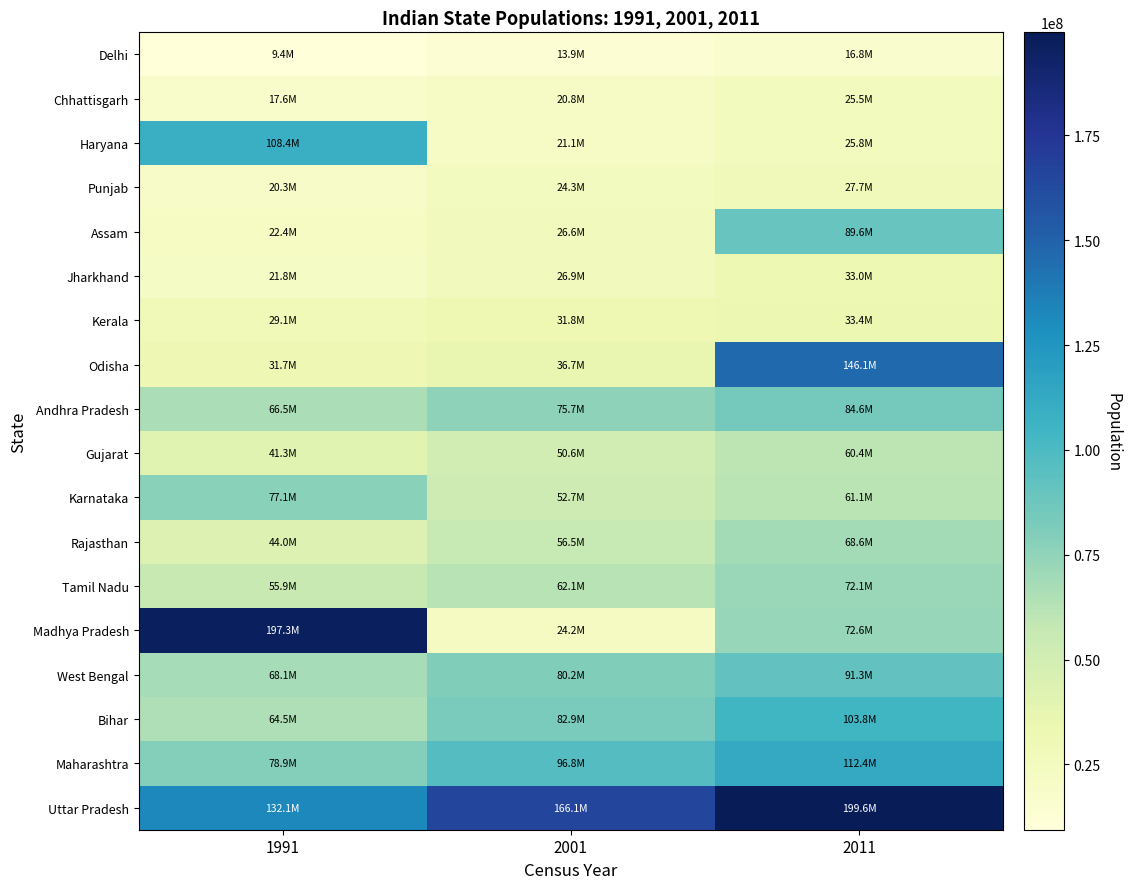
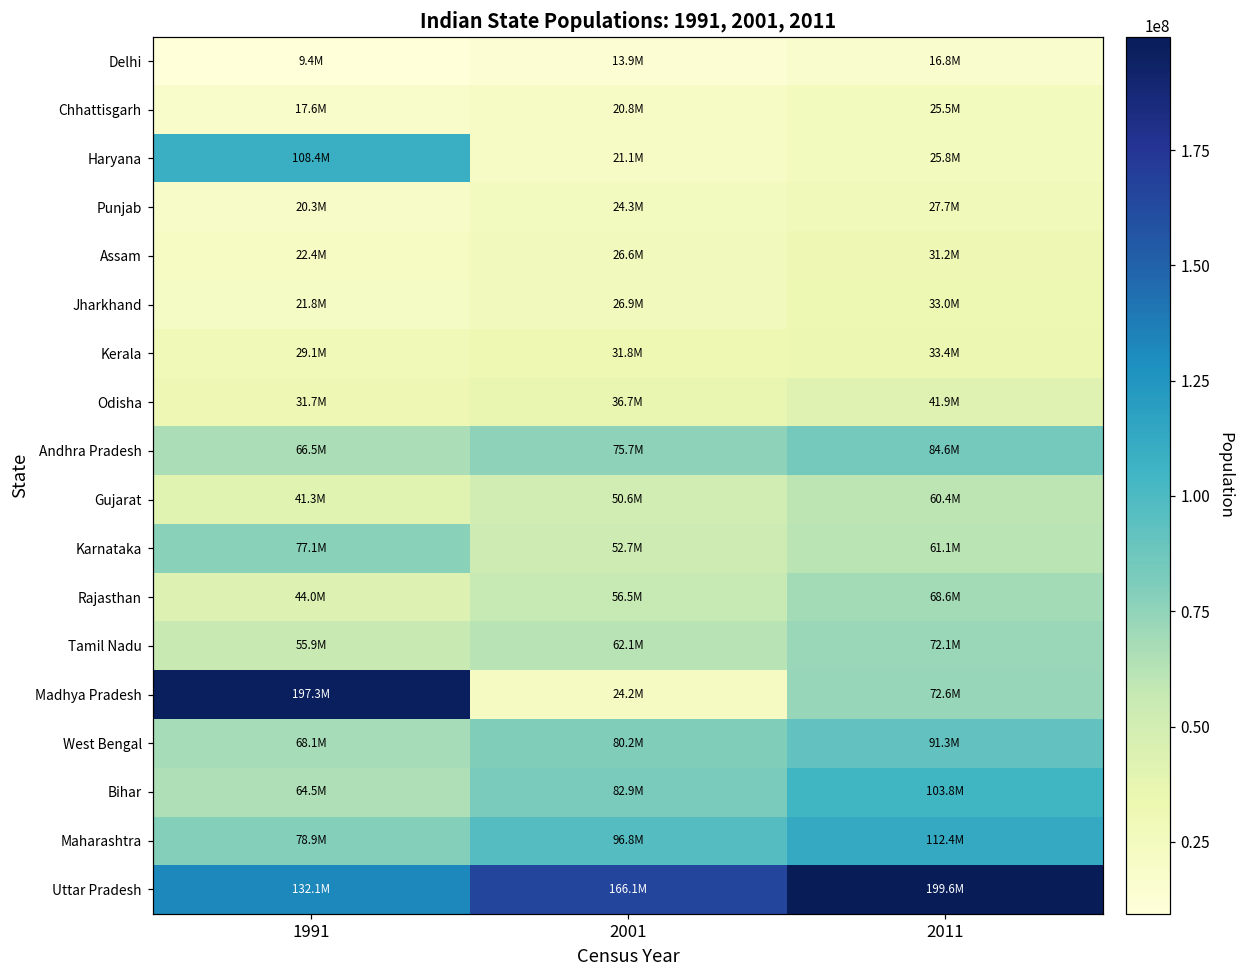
  {
    "Delhi": {
      "1991": "9.4M",
      "2001": "13.9M",
      "2011": "16.8M"
    },
    "Chhattisgarh": {
      "1991": "17.6M",
      "2001": "20.8M",
      "2011": "25.5M"
    },
    "Haryana": {
      "1991": "108.4M",
      "2001": "21.1M",
      "2011": "25.8M"
    },
    "Punjab": {
      "1991": "20.3M",
      "2001": "24.3M",
      "2011": "27.7M"
    },
    "Assam": {
      "1991": "22.4M",
      "2001": "26.6M",
-     "2011": "89.6M"
+     "2011": "31.2M"
    },
    "Jharkhand": {
      "1991": "21.8M",
      "2001": "26.9M",
      "2011": "33.0M"
    },
    "Kerala": {
      "1991": "29.1M",
      "2001": "31.8M",
      "2011": "33.4M"
    },
    "Odisha": {
      "1991": "31.7M",
      "2001": "36.7M",
-     "2011": "146.1M"
+     "2011": "41.9M"
    },
    "Andhra Pradesh": {
      "1991": "66.5M",
      "2001": "75.7M",
      "2011": "84.6M"
    },
    "Gujarat": {
      "1991": "41.3M",
      "2001": "50.6M",
      "2011": "60.4M"
    },
    "Karnataka": {
      "1991": "77.1M",
      "2001": "52.7M",
      "2011": "61.1M"
    },
    "Rajasthan": {
      "1991": "44.0M",
      "2001": "56.5M",
      "2011": "68.6M"
    },
    "Tamil Nadu": {
      "1991": "55.9M",
      "2001": "62.1M",
      "2011": "72.1M"
    },
    "Madhya Pradesh": {
      "1991": "197.3M",
      "2001": "24.2M",
      "2011": "72.6M"
    },
    "West Bengal": {
      "1991": "68.1M",
      "2001": "80.2M",
      "2011": "91.3M"
    },
    "Bihar": {
      "1991": "64.5M",
      "2001": "82.9M",
      "2011": "103.8M"
    },
    "Maharashtra": {
      "1991": "78.9M",
      "2001": "96.8M",
      "2011": "112.4M"
    },
    "Uttar Pradesh": {
      "1991": "132.1M",
      "2001": "166.1M",
      "2011": "199.6M"
    }
  }
